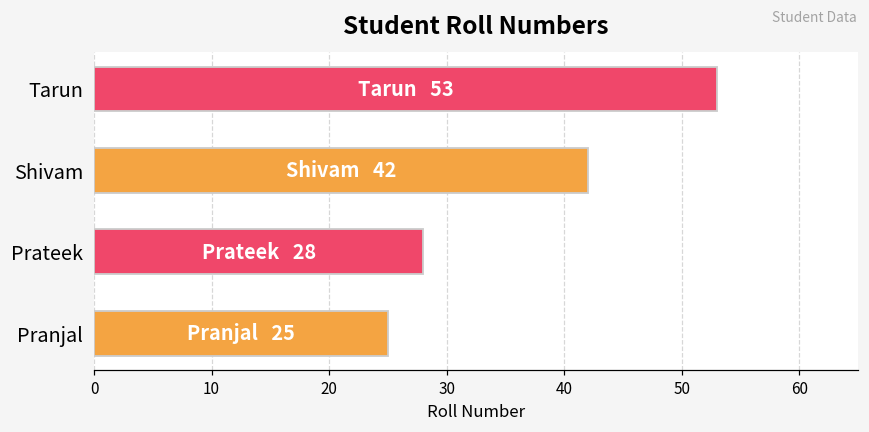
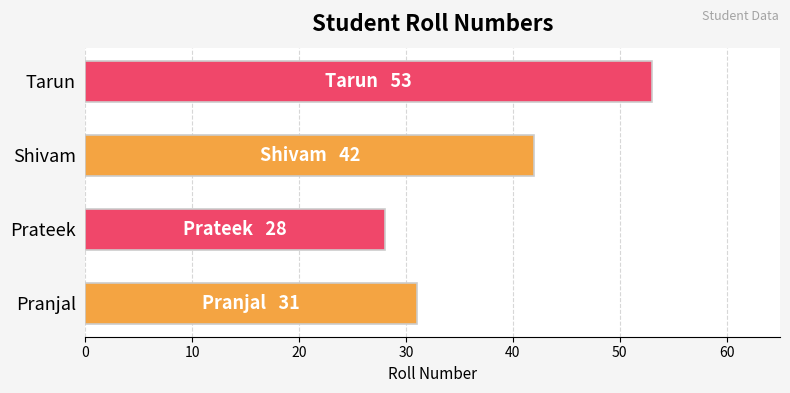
  {
    "Tarun": 53,
    "Shivam": 42,
    "Prateek": 28,
-   "Pranjal": 25
+   "Pranjal": 31
  }
